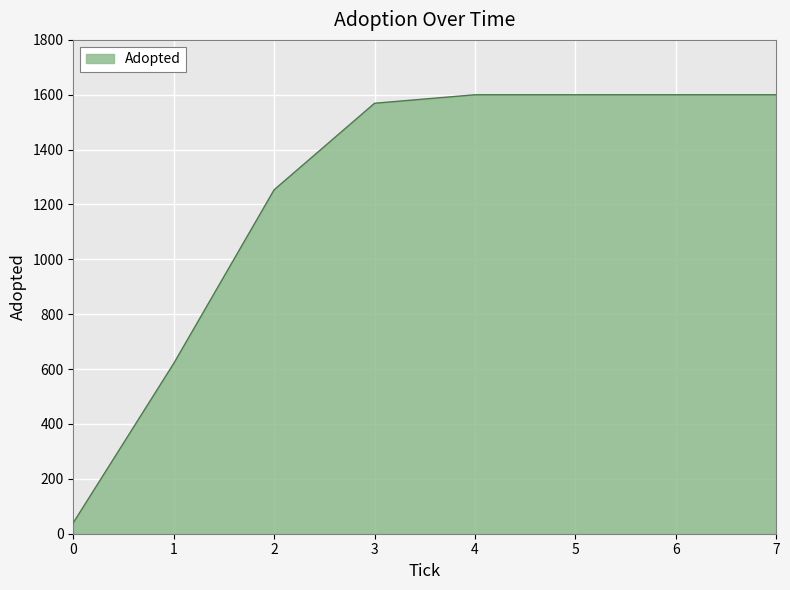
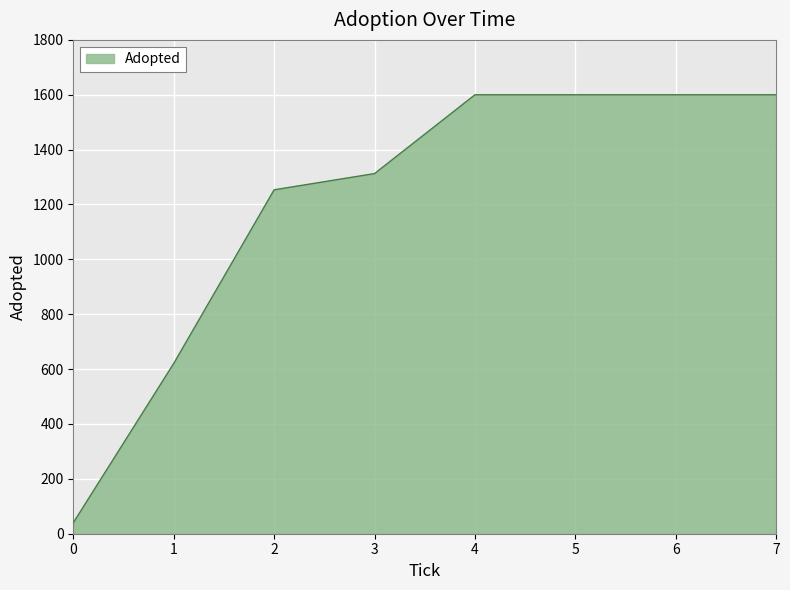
  {
    "0": 40,
    "1": 620,
    "2": 1250,
-   "3": 1570,
+   "3": 1310,
    "4": 1600,
    "5": 1600,
    "6": 1600,
    "7": 1600
  }
